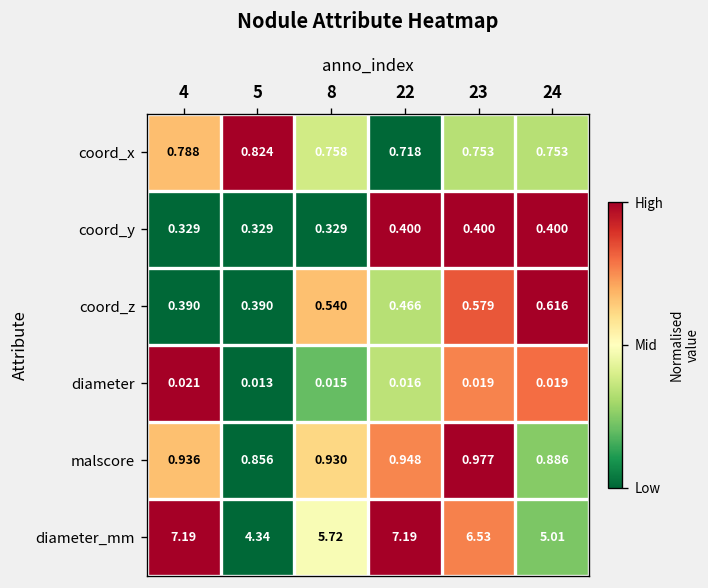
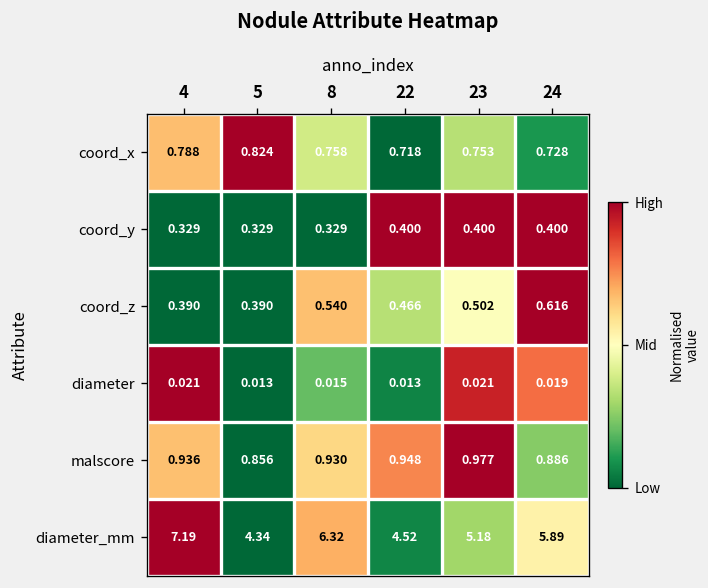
  {
    "coord_x": {
      "4": 0.788,
      "5": 0.824,
      "8": 0.758,
      "22": 0.718,
      "23": 0.753,
-     "24": 0.753
+     "24": 0.728
    },
    "coord_y": {
      "4": 0.329,
      "5": 0.329,
      "8": 0.329,
      "22": 0.400,
      "23": 0.400,
      "24": 0.400
    },
    "coord_z": {
      "4": 0.390,
      "5": 0.390,
      "8": 0.540,
      "22": 0.466,
-     "23": 0.579,
+     "23": 0.502,
      "24": 0.616
    },
    "diameter": {
      "4": 0.021,
      "5": 0.013,
      "8": 0.015,
-     "22": 0.016,
-     "23": 0.019,
+     "22": 0.013,
+     "23": 0.021,
      "24": 0.019
    },
    "malscore": {
      "4": 0.936,
      "5": 0.856,
      "8": 0.930,
      "22": 0.948,
      "23": 0.977,
      "24": 0.886
    },
    "diameter_mm": {
      "4": 7.19,
      "5": 4.34,
-     "8": 5.72,
-     "22": 7.19,
-     "23": 6.53,
-     "24": 5.01
+     "8": 6.32,
+     "22": 4.52,
+     "23": 5.18,
+     "24": 5.89
    }
  }
